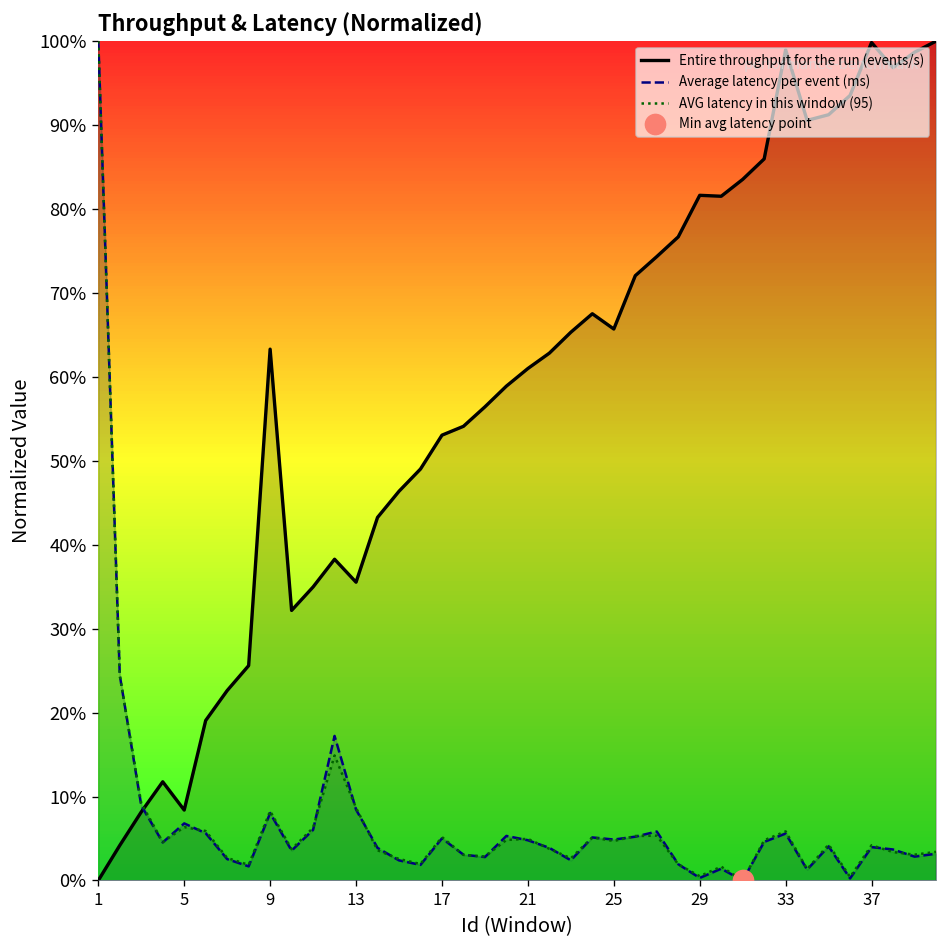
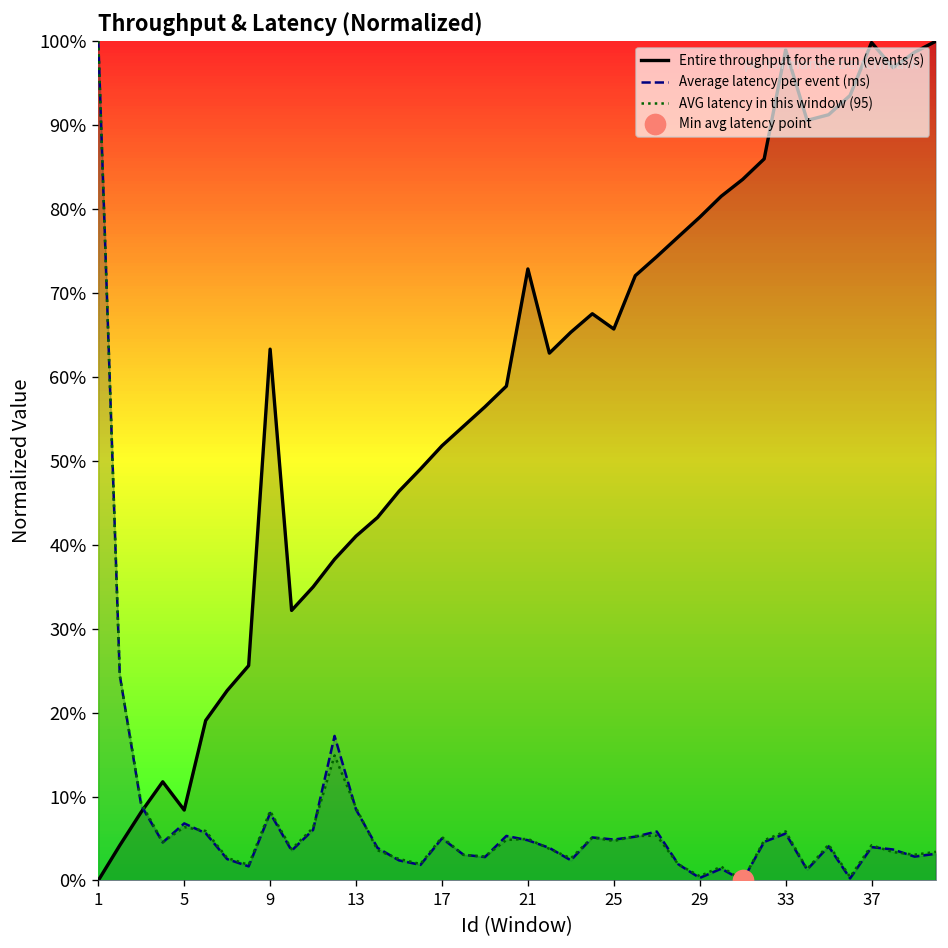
  {
    "Entire throughput for the run (events/s)": {
      "1": "0%",
      "5": "8%",
      "9": "63%",
-     "13": "36%",
-     "17": "53%",
-     "21": "61%",
+     "13": "41%",
+     "17": "52%",
+     "21": "73%",
      "25": "66%",
-     "29": "82%",
+     "29": "79%",
      "37": "100%"
    },
    "Average latency per event (ms)": {
      "5": "7%"
    },
    "AVG latency in this window (95)": {
      "5": "6%"
    }
  }
